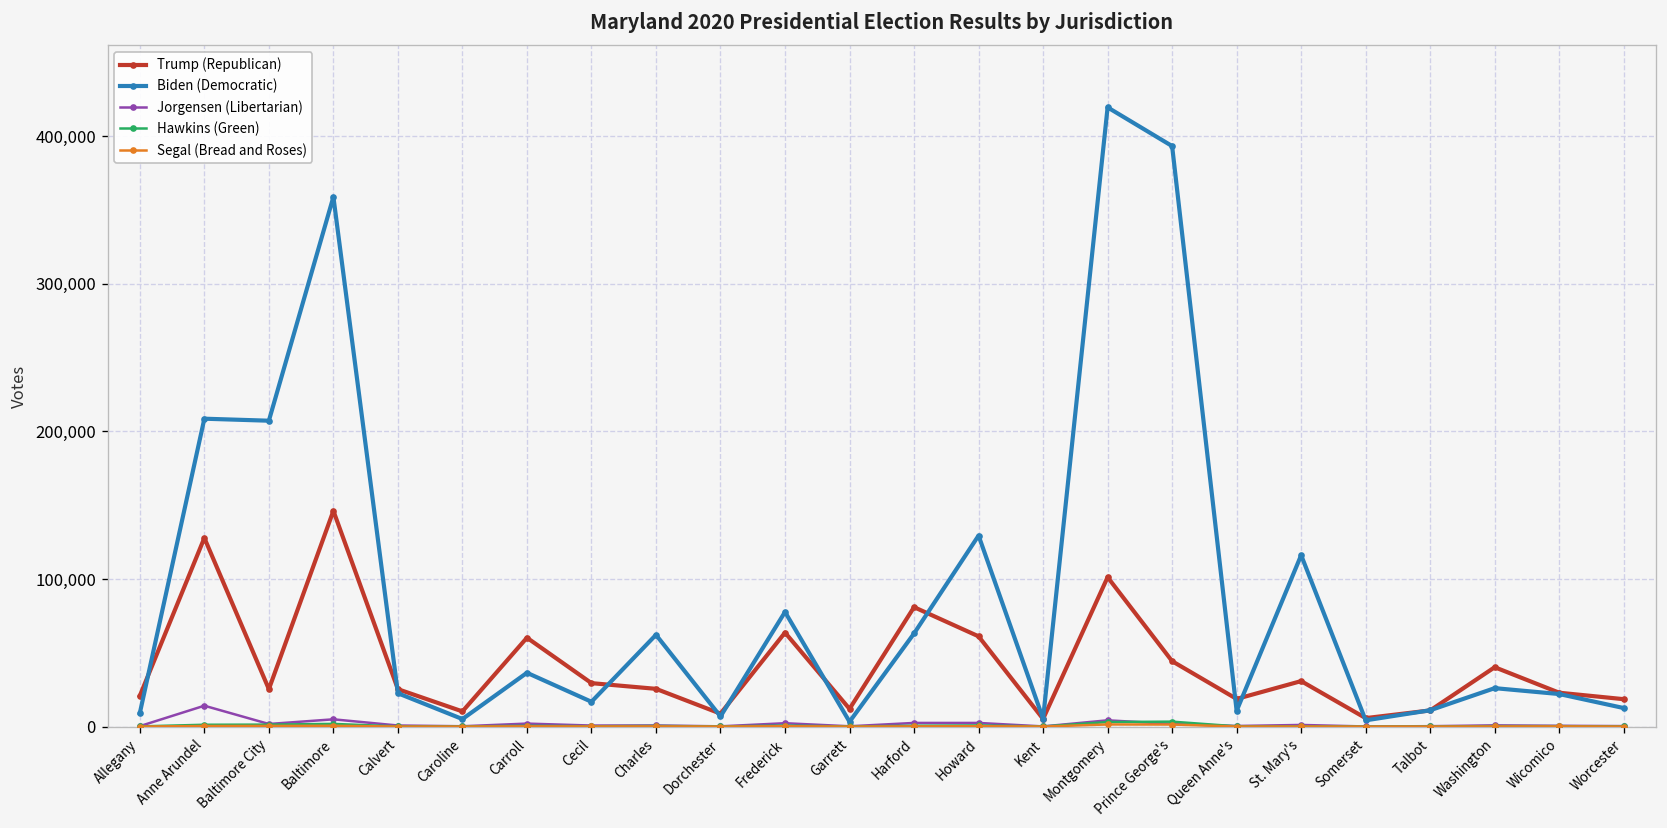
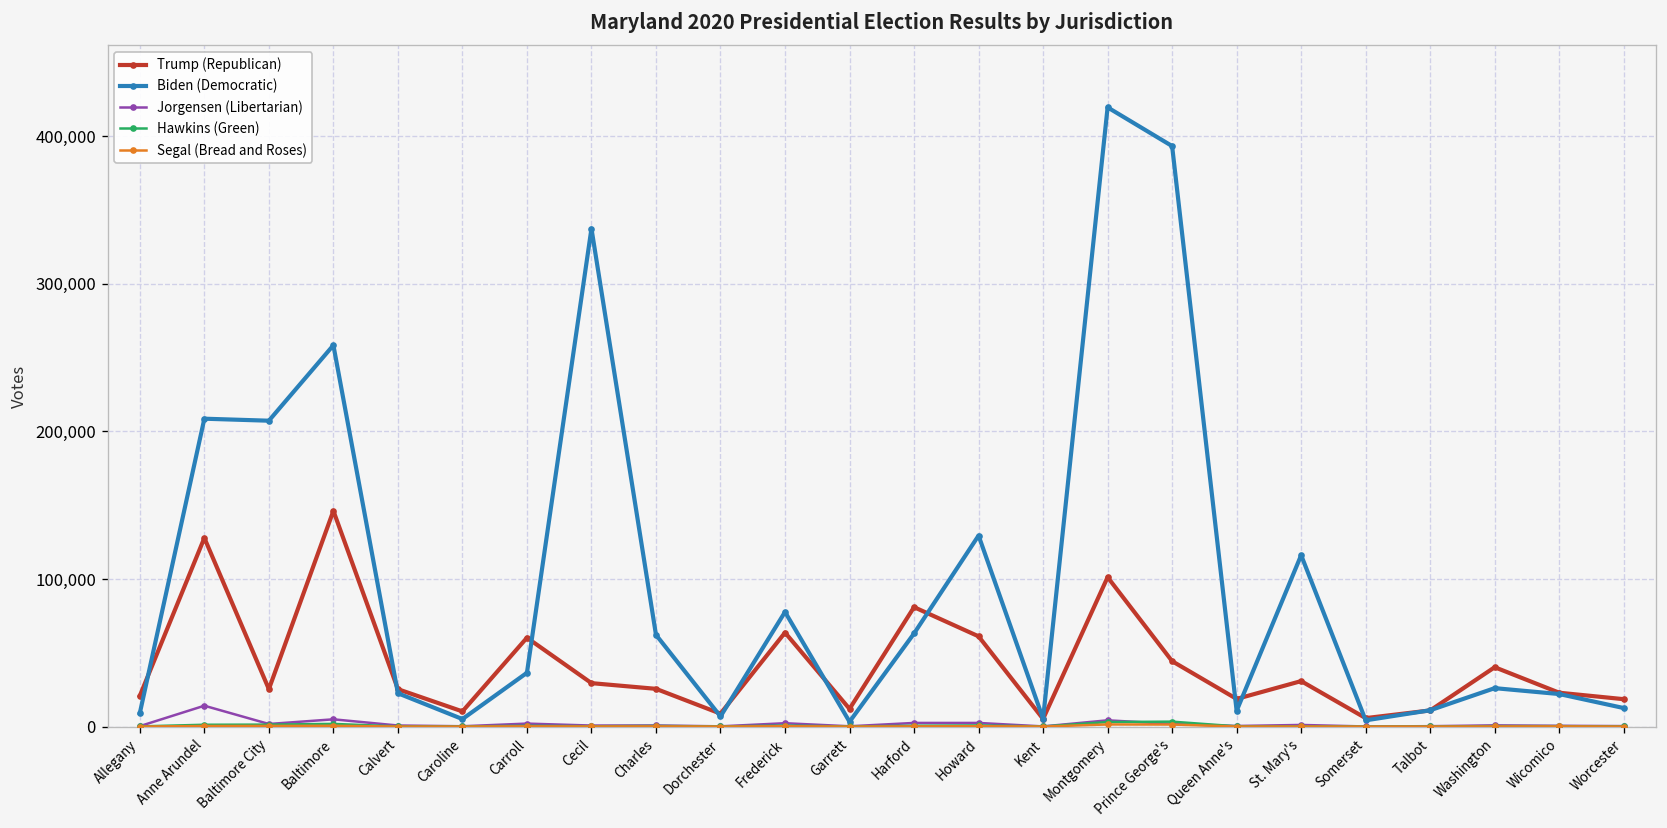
  {
    "Trump (Republican)": {
      "Allegany": "21,000",
      "Anne Arundel": "128,000",
      "Baltimore City": "25,000",
      "Baltimore": "146,000",
      "Calvert": "25,000",
      "Caroline": "10,000",
      "Carroll": "60,000",
      "Cecil": "29,000",
      "Charles": "26,000",
      "Frederick": "64,000",
      "Garrett": "12,000",
      "Harford": "81,000",
      "Howard": "61,000",
      "Montgomery": "101,000",
      "Prince George's": "44,000",
      "Queen Anne's": "19,000",
      "St. Mary's": "31,000",
      "Washington": "40,000",
      "Worcester": "19,000"
    },
    "Biden (Democratic)": {
      "Allegany": "9,000",
      "Anne Arundel": "209,000",
      "Baltimore City": "207,000",
-     "Baltimore": "359,000",
+     "Baltimore": "258,000",
      "Calvert": "23,000",
      "Caroline": "5,000",
      "Carroll": "36,000",
-     "Cecil": "17,000",
+     "Cecil": "337,000",
      "Charles": "62,000",
      "Frederick": "78,000",
      "Garrett": "3,000",
      "Harford": "63,000",
      "Howard": "129,000",
      "Montgomery": "420,000",
      "Prince George's": "393,000",
      "Queen Anne's": "11,000",
      "St. Mary's": "116,000",
      "Washington": "26,000",
      "Worcester": "13,000"
    },
    "Jorgensen (Libertarian)": {
      "Anne Arundel": "14,000",
      "Baltimore": "5,000"
    }
  }
